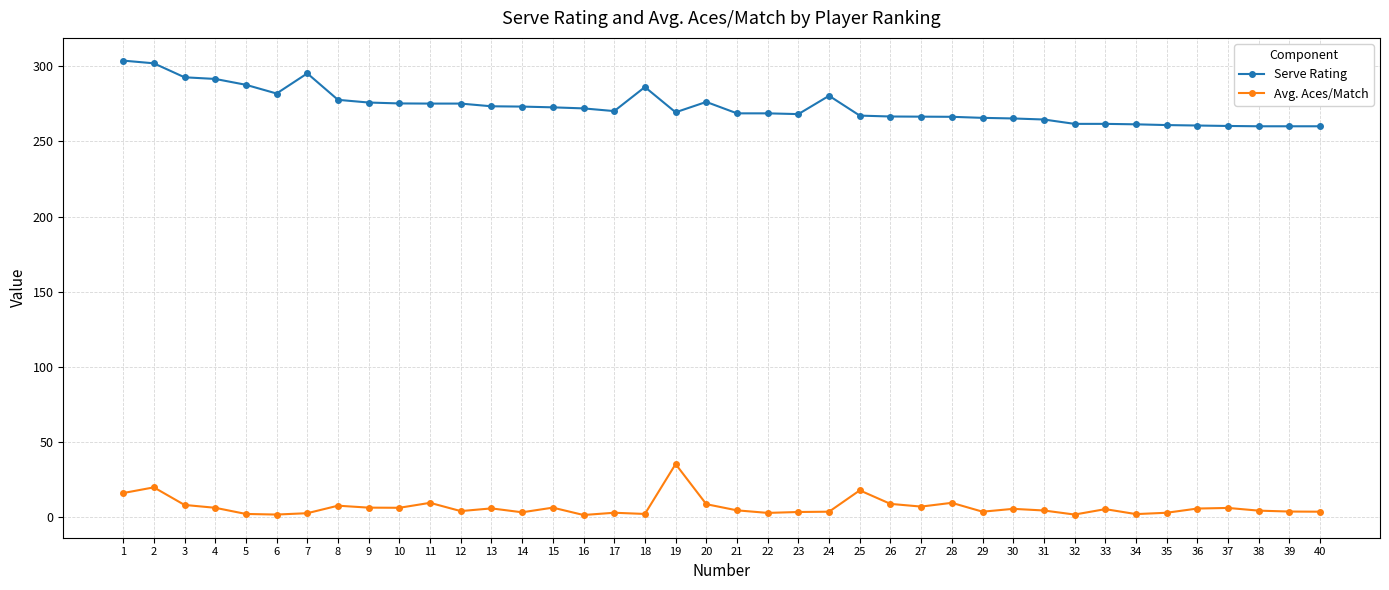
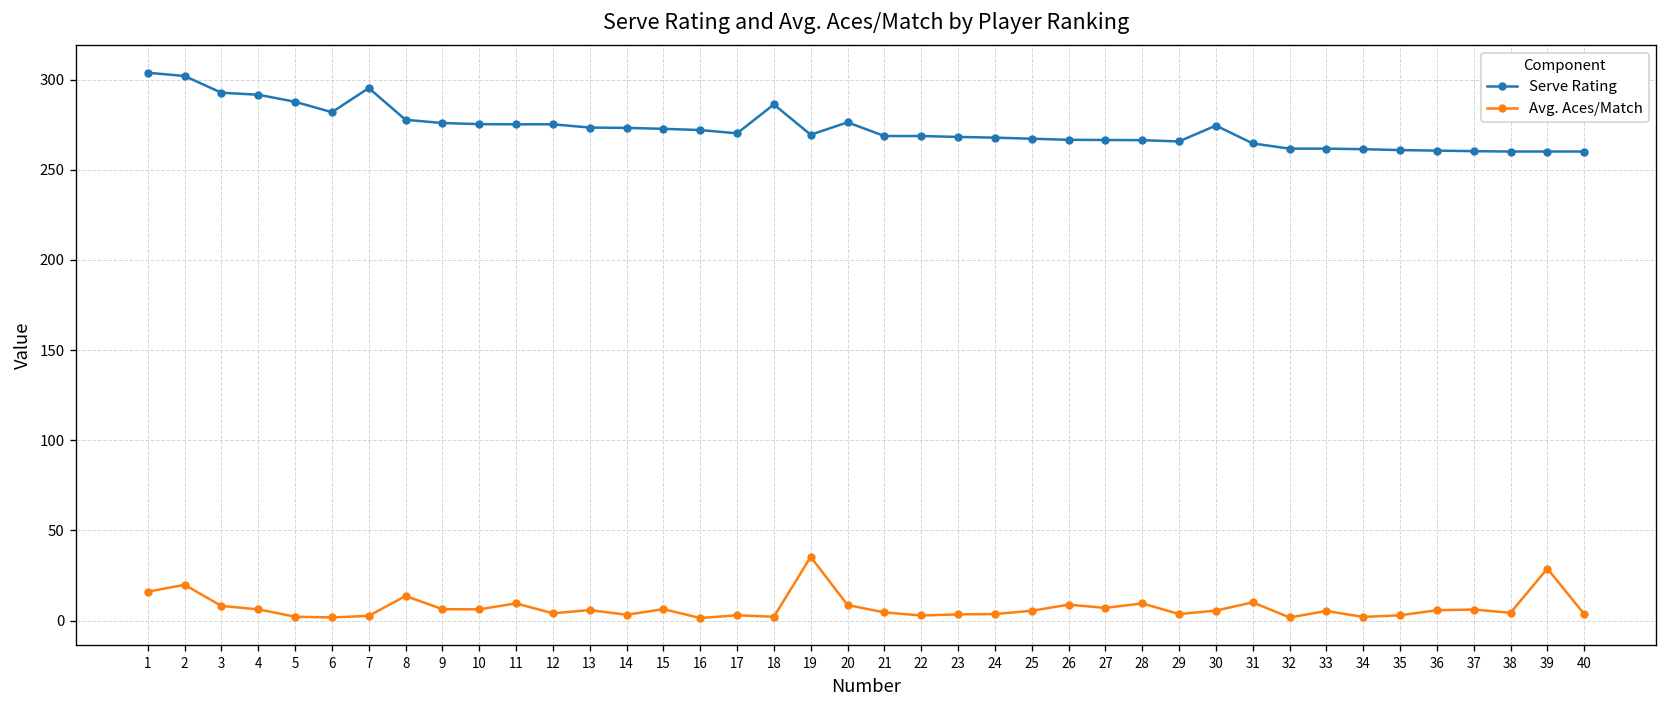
  {
    "Serve Rating": {
      "1": 304,
      "2": 302,
      "3": 293,
      "4": 292,
      "5": 288,
      "6": 282,
      "7": 295,
      "8": 278,
      "9": 276,
      "10": 275,
      "11": 275,
      "12": 275,
      "13": 273,
      "14": 273,
      "15": 273,
      "16": 272,
      "17": 270,
      "18": 286,
      "19": 269,
      "20": 276,
      "21": 269,
      "22": 269,
      "23": 268,
-     "24": 280,
+     "24": 268,
      "25": 267,
      "26": 267,
      "27": 267,
      "28": 266,
      "29": 266,
-     "30": 265,
+     "30": 275,
      "31": 265,
      "32": 262,
      "33": 262,
      "34": 261,
      "35": 261,
      "36": 261,
      "37": 260,
      "38": 260,
      "39": 260,
      "40": 260
    },
    "Avg. Aces/Match": {
      "1": 16,
      "2": 20,
      "3": 8,
      "4": 6,
      "5": 2,
      "6": 2,
      "7": 3,
-     "8": 8,
+     "8": 14,
      "9": 6,
      "10": 6,
      "11": 10,
      "12": 4,
      "13": 6,
      "14": 3,
      "15": 6,
      "16": 1,
      "17": 3,
      "18": 2,
      "19": 35,
      "20": 9,
      "21": 5,
      "22": 3,
      "23": 3,
      "24": 4,
-     "25": 18,
+     "25": 5,
      "26": 9,
      "27": 7,
      "28": 10,
      "29": 4,
      "30": 6,
-     "31": 4,
+     "31": 10,
      "32": 2,
      "33": 5,
      "34": 2,
      "35": 3,
      "36": 6,
      "37": 6,
      "38": 4,
-     "39": 4,
+     "39": 29,
      "40": 4
    }
  }
